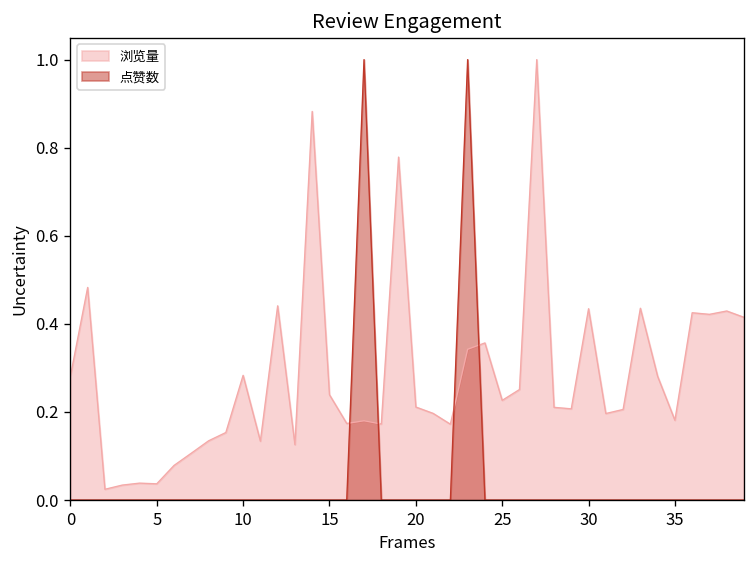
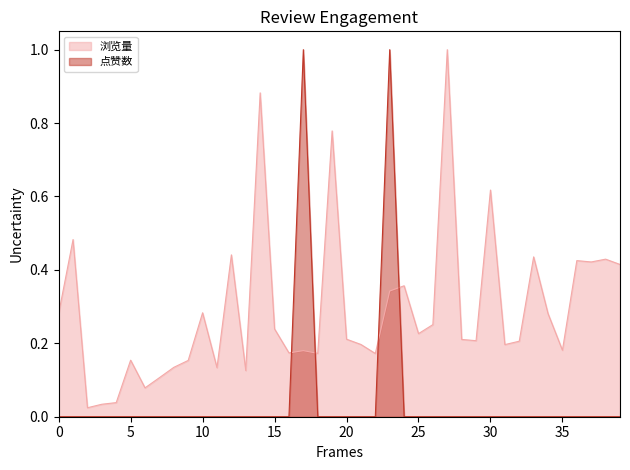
  {
    "浏览量": {
      "0": 0.28,
-     "5": 0.04,
+     "5": 0.15,
      "10": 0.28,
      "15": 0.24,
      "20": 0.21,
      "25": 0.23,
-     "30": 0.43,
+     "30": 0.62,
      "35": 0.18
    },
    "点赞数": {
      "0": 0.00,
      "5": 0.00,
      "10": 0.00,
      "15": 0.00,
      "20": 0.00,
      "25": 0.00,
      "30": 0.00,
      "35": 0.00
    }
  }
